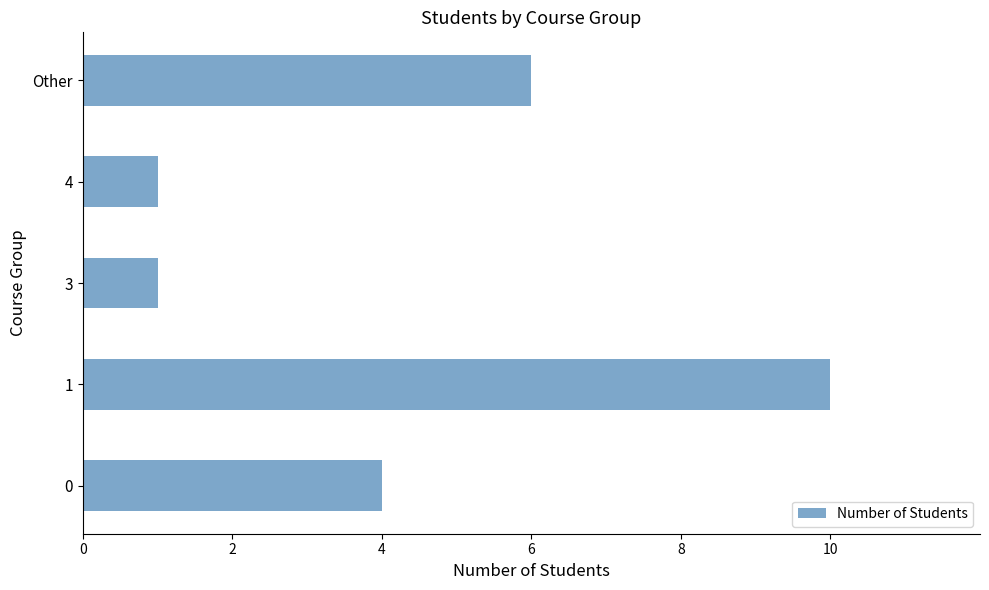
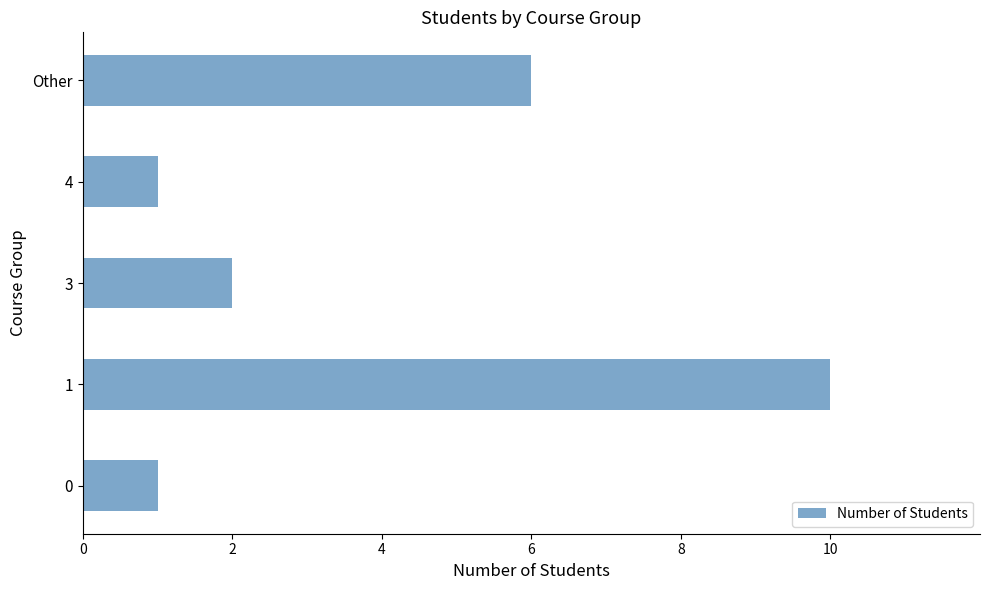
  {
    "Other": 6,
    "4": 1,
-   "3": 1,
+   "3": 2,
    "1": 10,
-   "0": 4
+   "0": 1
  }
